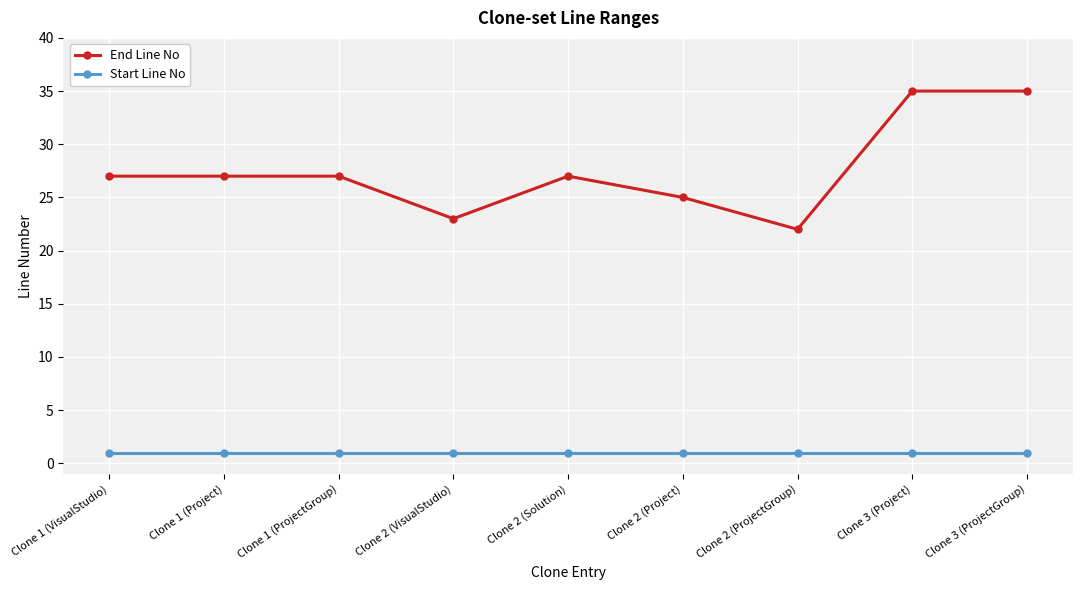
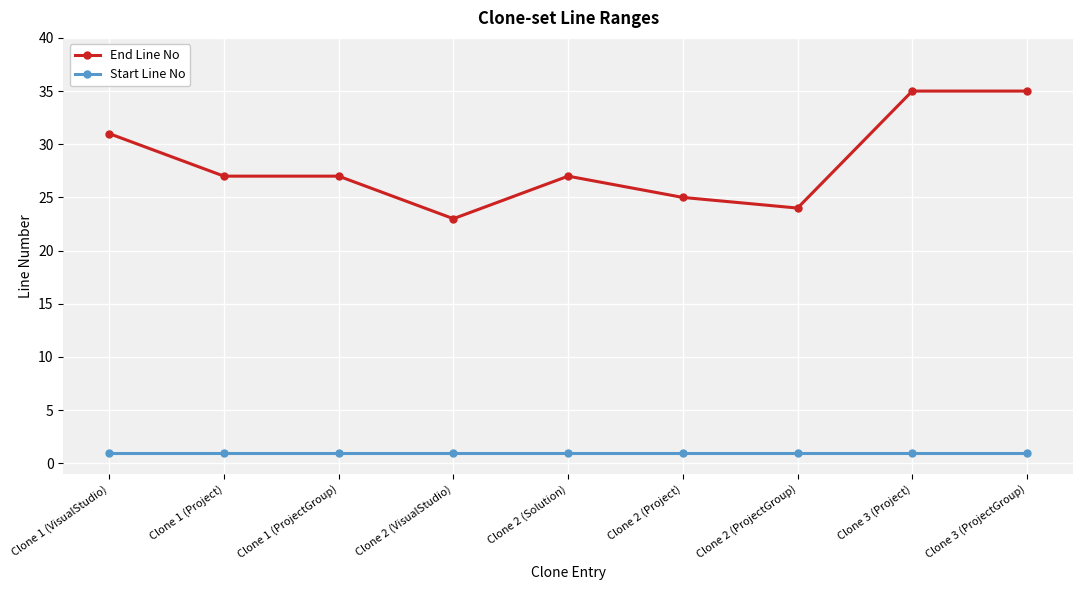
  {
    "End Line No": {
-     "Clone 1 (VisualStudio)": 27,
+     "Clone 1 (VisualStudio)": 31,
      "Clone 1 (Project)": 27,
      "Clone 1 (ProjectGroup)": 27,
      "Clone 2 (VisualStudio)": 23,
      "Clone 2 (Solution)": 27,
      "Clone 2 (Project)": 25,
-     "Clone 2 (ProjectGroup)": 22,
+     "Clone 2 (ProjectGroup)": 24,
      "Clone 3 (Project)": 35,
      "Clone 3 (ProjectGroup)": 35
    },
    "Start Line No": {
      "Clone 1 (VisualStudio)": 1,
      "Clone 1 (Project)": 1,
      "Clone 1 (ProjectGroup)": 1,
      "Clone 2 (VisualStudio)": 1,
      "Clone 2 (Solution)": 1,
      "Clone 2 (Project)": 1,
      "Clone 2 (ProjectGroup)": 1,
      "Clone 3 (Project)": 1,
      "Clone 3 (ProjectGroup)": 1
    }
  }
